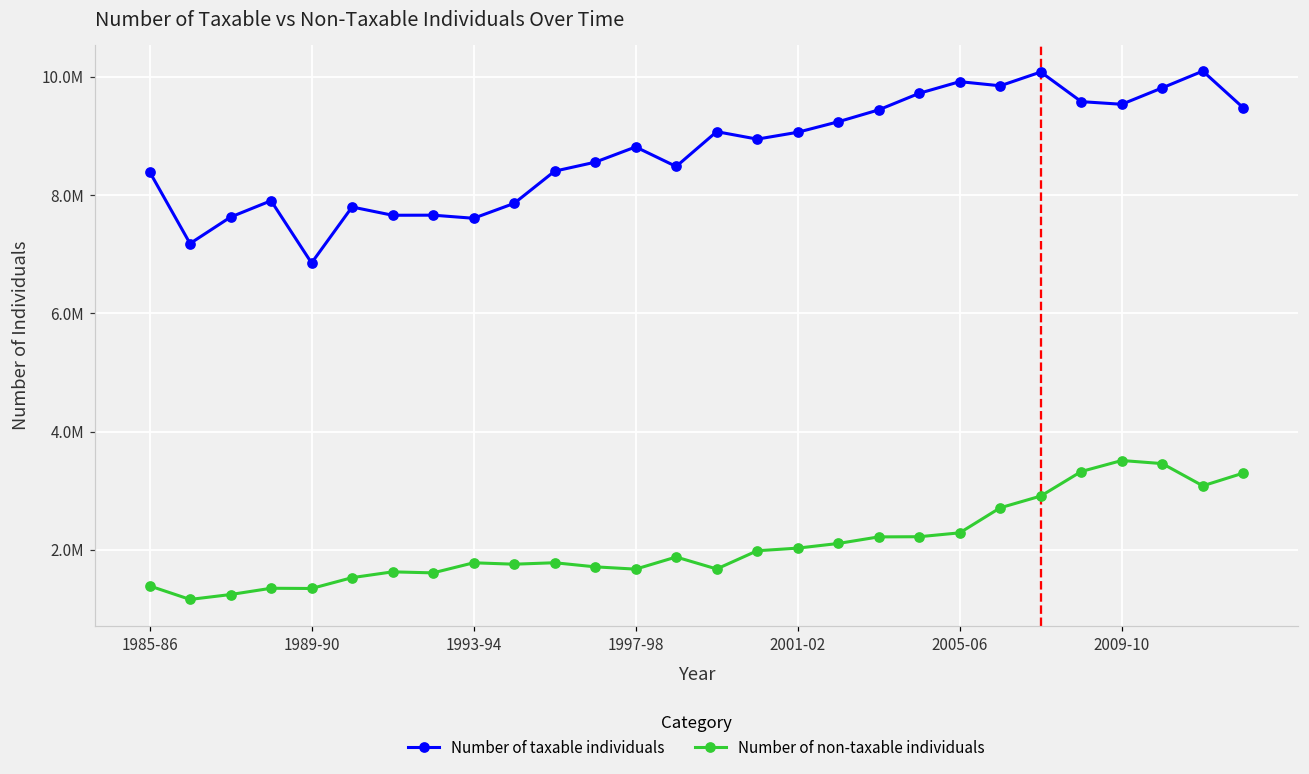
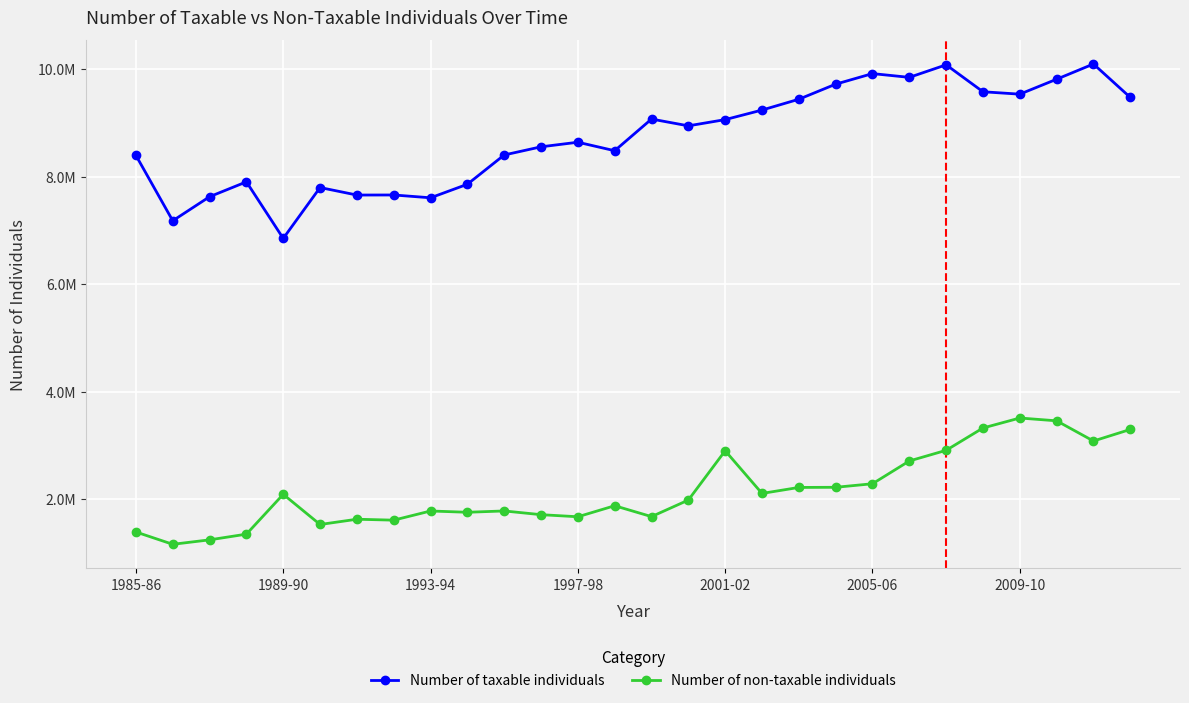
  {
    "Number of taxable individuals": {
      "1985-86": 8400000,
      "1989-90": 6900000,
      "1993-94": 7600000,
-     "1997-98": 8800000,
+     "1997-98": 8600000,
      "2001-02": 9100000,
      "2005-06": 9900000,
      "2009-10": 9500000
    },
    "Number of non-taxable individuals": {
      "1985-86": 1400000,
-     "1989-90": 1300000,
+     "1989-90": 2100000,
      "1993-94": 1800000,
      "1997-98": 1700000,
-     "2001-02": 2000000,
+     "2001-02": 2900000,
      "2005-06": 2300000,
      "2009-10": 3500000
    }
  }
